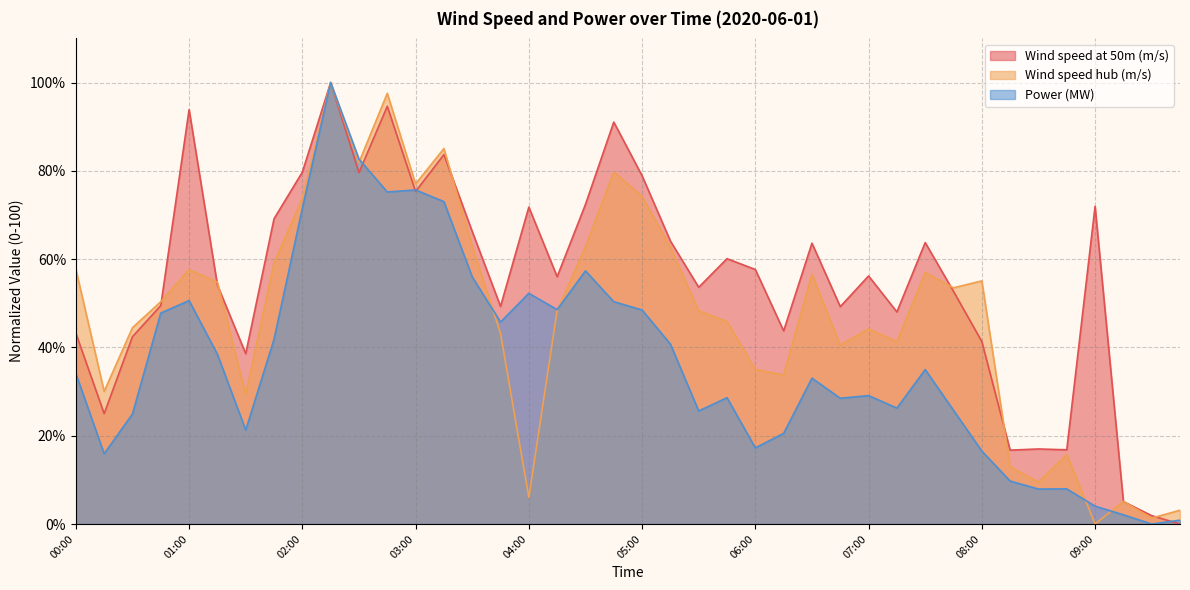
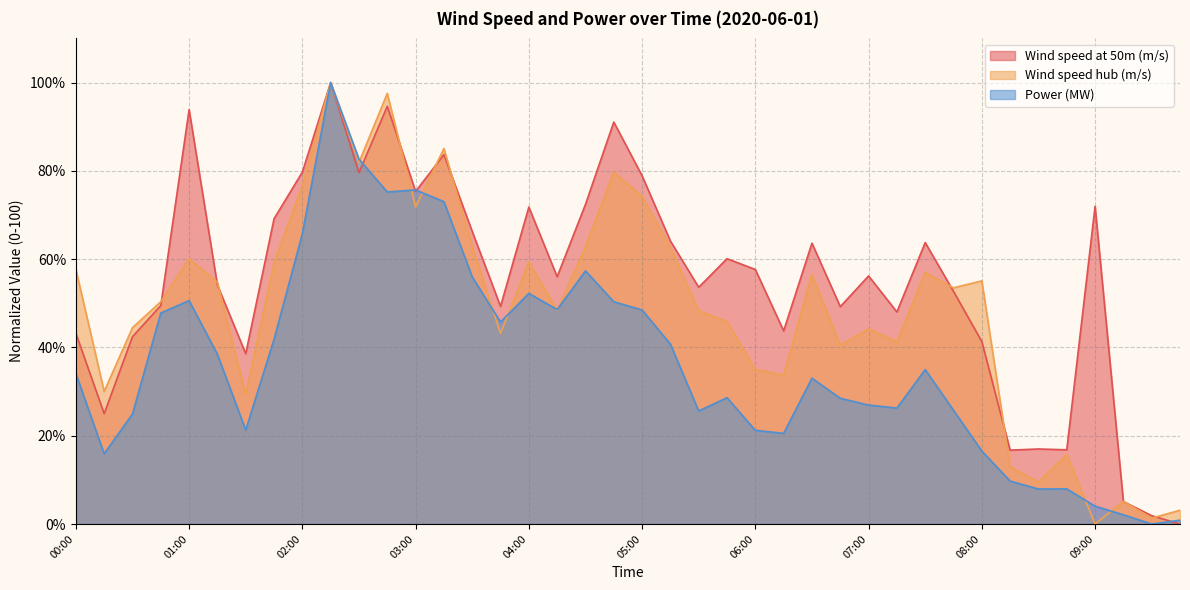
  {
    "Wind speed at 50m (m/s)": {
      "00:00": "43%",
      "01:00": "94%",
      "02:00": "80%",
      "04:00": "72%",
      "05:00": "79%",
      "06:00": "58%",
      "07:00": "56%",
      "08:00": "41%",
      "09:00": "72%"
    },
    "Wind speed hub (m/s)": {
      "00:00": "58%",
-     "01:00": "58%",
-     "02:00": "74%",
-     "03:00": "77%",
-     "04:00": "6%",
+     "01:00": "60%",
+     "02:00": "77%",
+     "03:00": "72%",
+     "04:00": "59%",
      "05:00": "74%",
      "06:00": "35%",
      "07:00": "44%",
      "08:00": "55%",
      "09:00": "0%"
    },
    "Power (MW)": {
      "00:00": "34%",
      "01:00": "51%",
-     "02:00": "72%",
+     "02:00": "66%",
      "04:00": "52%",
      "05:00": "48%",
-     "06:00": "17%",
-     "07:00": "29%",
+     "06:00": "21%",
+     "07:00": "27%",
      "08:00": "17%",
      "09:00": "4%"
    }
  }
